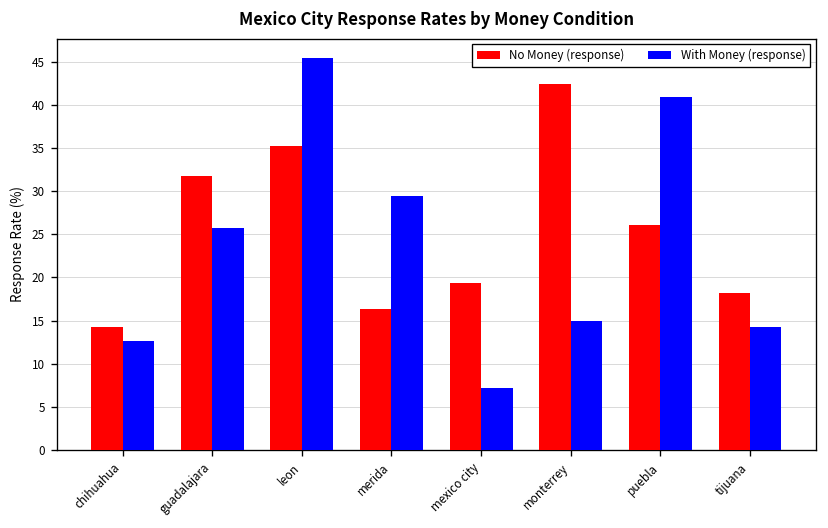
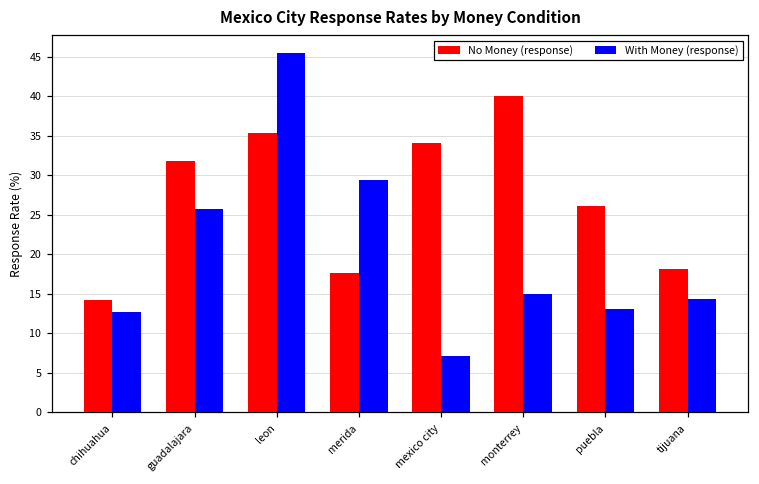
  {
    "No Money (response)": {
      "chihuahua": 14,
      "guadalajara": 32,
      "leon": 35,
-     "merida": 16,
-     "mexico city": 19,
-     "monterrey": 43,
+     "merida": 18,
+     "mexico city": 34,
+     "monterrey": 40,
      "puebla": 26,
      "tijuana": 18
    },
    "With Money (response)": {
      "chihuahua": 13,
      "guadalajara": 26,
      "leon": 45,
      "merida": 29,
      "mexico city": 7,
      "monterrey": 15,
-     "puebla": 41,
+     "puebla": 13,
      "tijuana": 14
    }
  }
